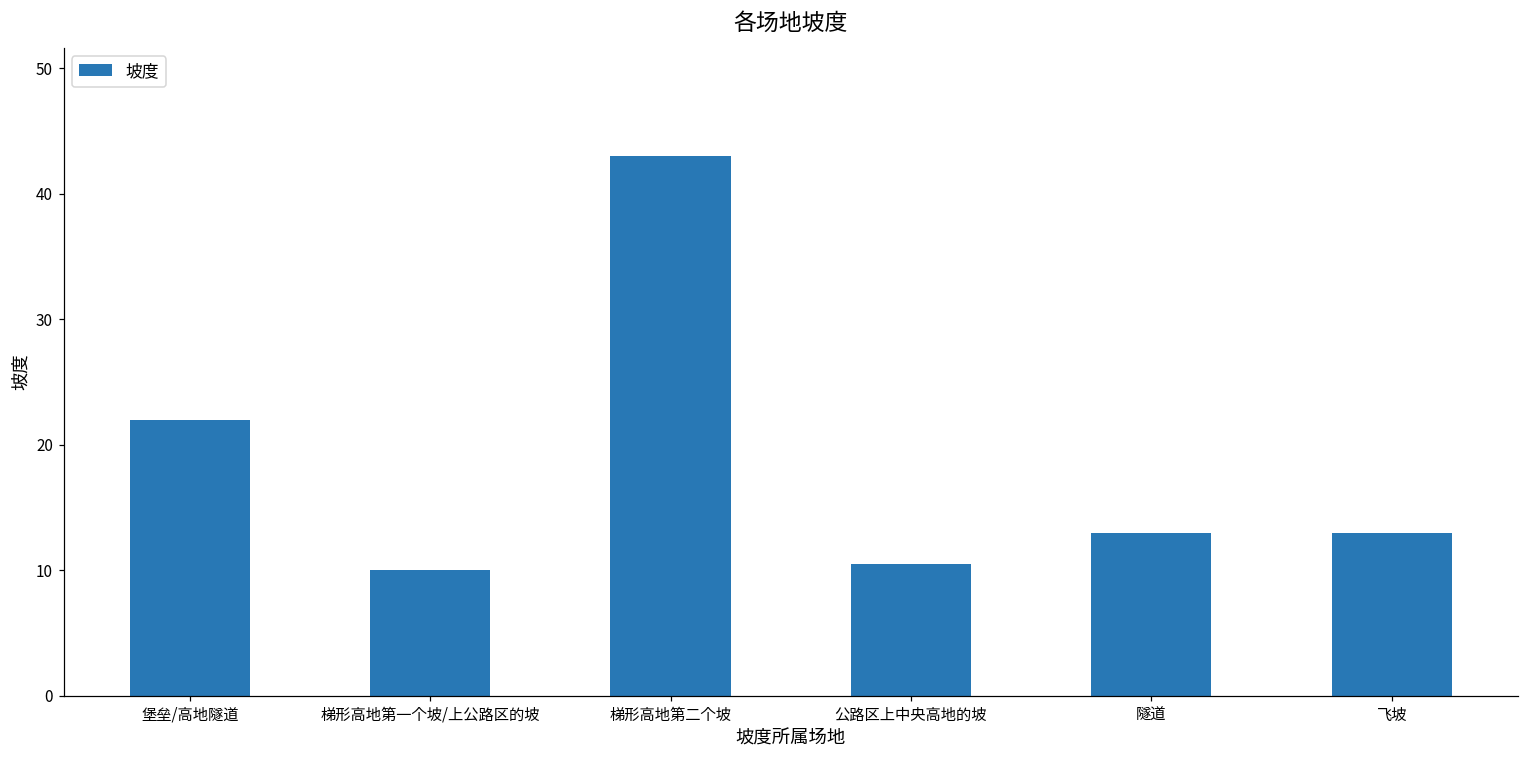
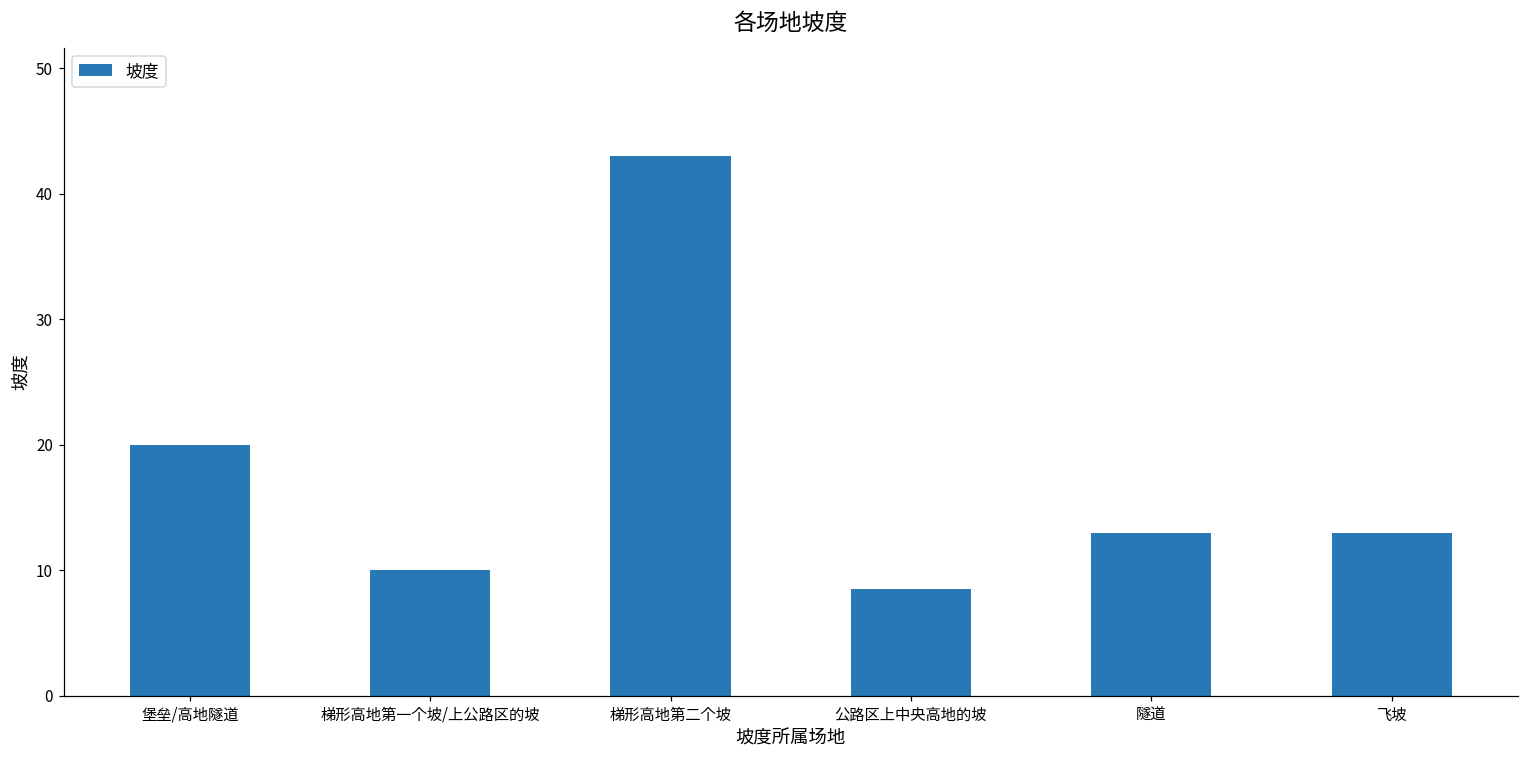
  {
-   "堡垒/高地隧道": 22,
+   "堡垒/高地隧道": 20,
    "梯形高地第一个坡/上公路区的坡": 10.0,
    "梯形高地第二个坡": 43.0,
-   "公路区上中央高地的坡": 10.5,
+   "公路区上中央高地的坡": 8.5,
    "隧道": 13.0,
    "飞坡": 13.0
  }
